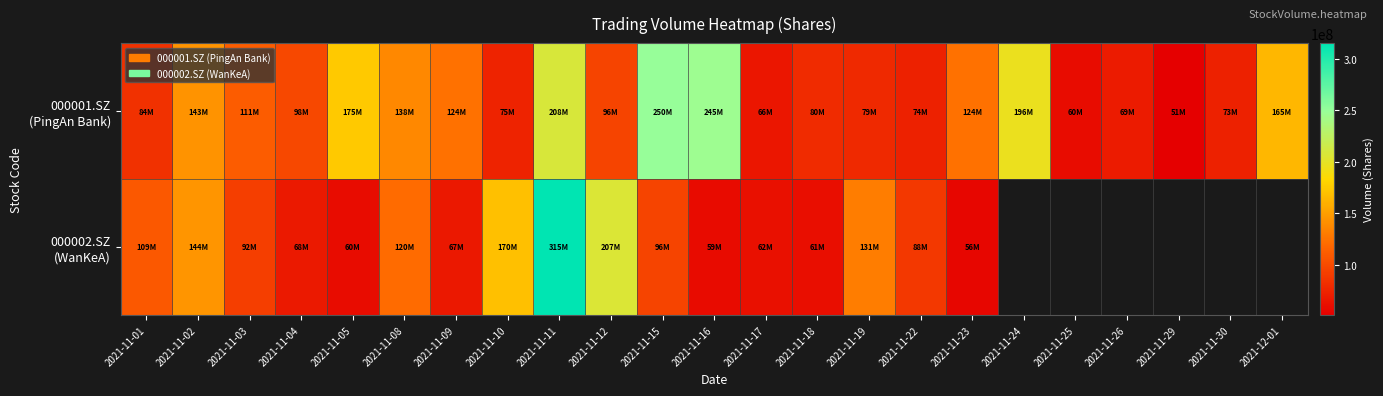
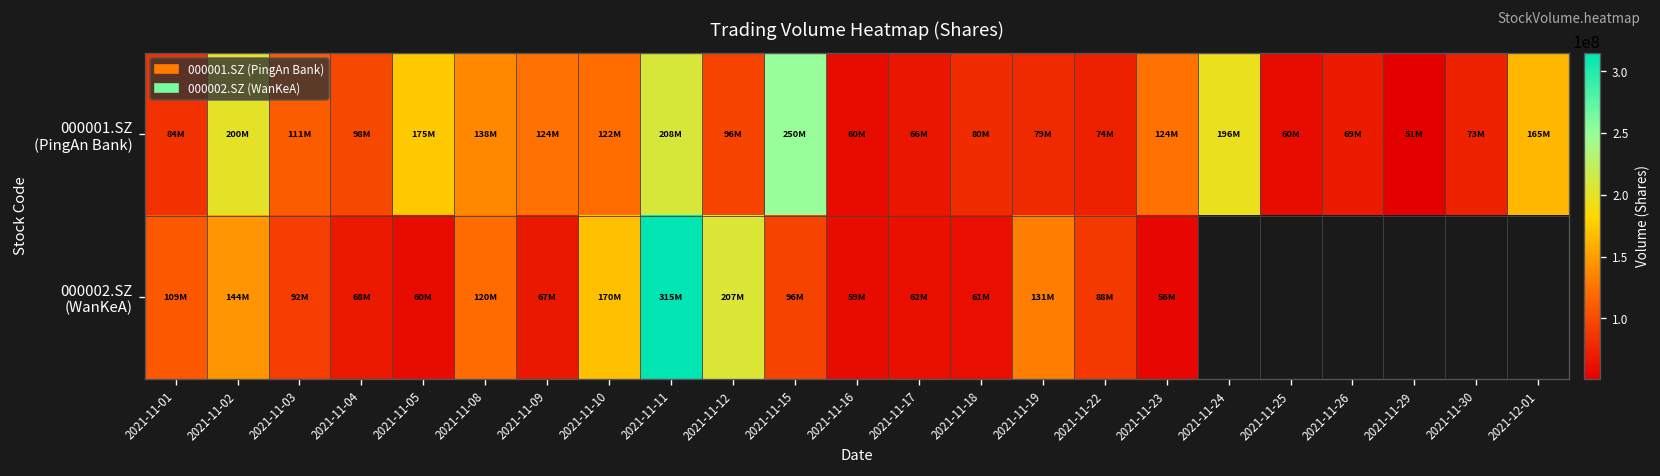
  {
    "000001.SZ (PingAn Bank)": {
      "2021-11-01": "84M",
-     "2021-11-02": "143M",
+     "2021-11-02": "200M",
      "2021-11-03": "111M",
      "2021-11-04": "98M",
      "2021-11-05": "175M",
      "2021-11-08": "138M",
      "2021-11-09": "124M",
-     "2021-11-10": "75M",
+     "2021-11-10": "122M",
      "2021-11-11": "208M",
      "2021-11-12": "96M",
      "2021-11-15": "250M",
-     "2021-11-16": "245M",
+     "2021-11-16": "60M",
      "2021-11-17": "66M",
      "2021-11-18": "80M",
      "2021-11-19": "79M",
      "2021-11-22": "74M",
      "2021-11-23": "124M",
      "2021-11-24": "196M",
      "2021-11-25": "60M",
      "2021-11-26": "69M",
      "2021-11-29": "51M",
      "2021-11-30": "73M",
      "2021-12-01": "165M"
    },
    "000002.SZ (WanKeA)": {
      "2021-11-01": "109M",
      "2021-11-02": "144M",
      "2021-11-03": "92M",
      "2021-11-04": "68M",
      "2021-11-05": "60M",
      "2021-11-08": "120M",
      "2021-11-09": "67M",
      "2021-11-10": "170M",
      "2021-11-11": "315M",
      "2021-11-12": "207M",
      "2021-11-15": "96M",
      "2021-11-16": "59M",
      "2021-11-17": "62M",
      "2021-11-18": "61M",
      "2021-11-19": "131M",
      "2021-11-22": "88M",
      "2021-11-23": "56M"
    }
  }
